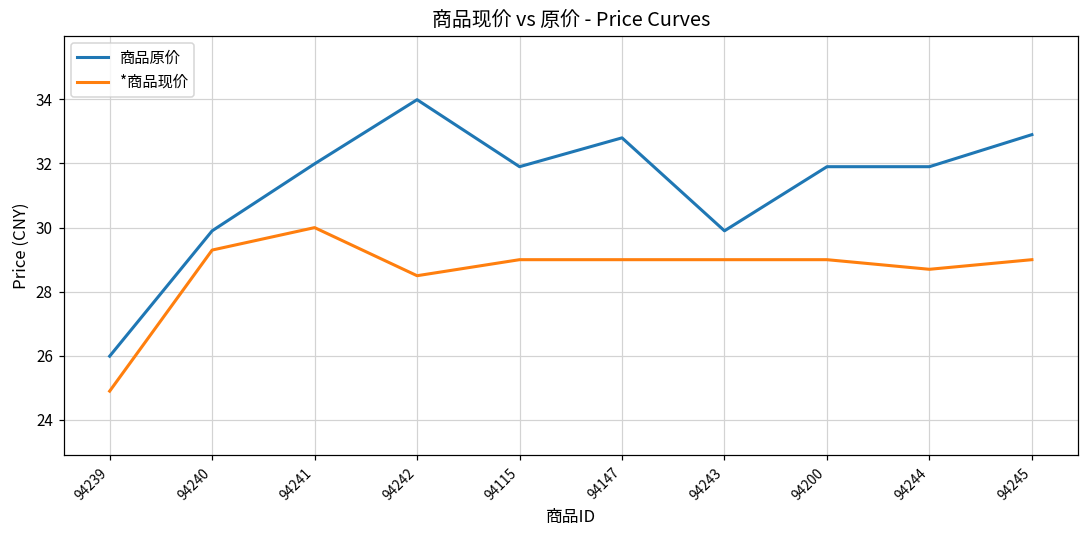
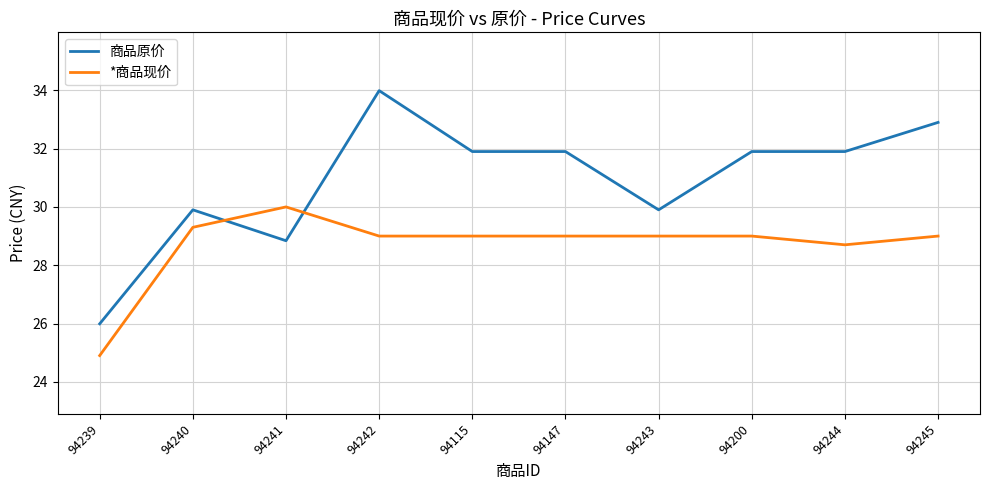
  {
    "商品原价": {
      "94239": 26.0,
      "94240": 29.9,
-     "94241": 32.0,
+     "94241": 28.8,
      "94242": 34.0,
      "94115": 31.9,
-     "94147": 32.8,
+     "94147": 31.9,
      "94243": 29.9,
      "94200": 31.9,
      "94244": 31.9,
      "94245": 32.9
    },
    "*商品现价": {
      "94239": 24.9,
      "94240": 29.3,
      "94241": 30.0,
-     "94242": 28.5,
+     "94242": 29.0,
      "94115": 29.0,
      "94147": 29.0,
      "94243": 29.0,
      "94200": 29.0,
      "94244": 28.7,
      "94245": 29.0
    }
  }
